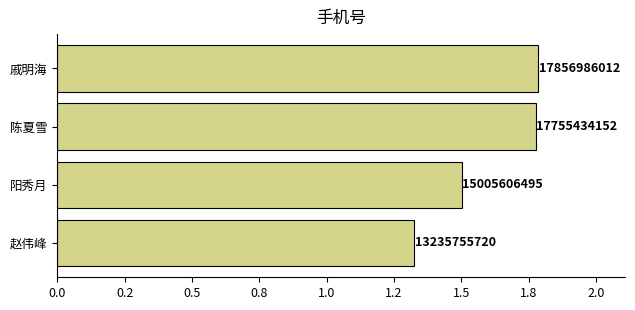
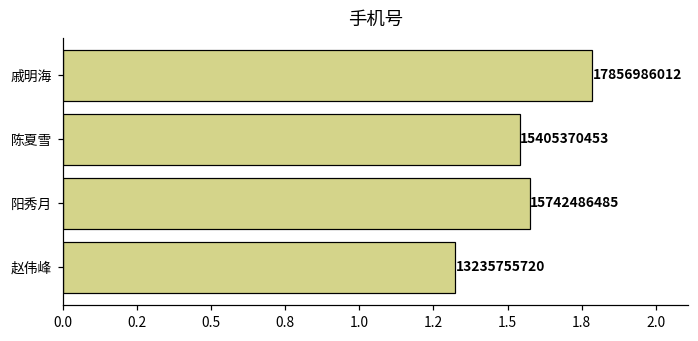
  {
    "戚明海": 17856986012,
-   "陈夏雪": 17755434152,
-   "阳秀月": 15005606495,
+   "陈夏雪": 15405370453,
+   "阳秀月": 15742486485,
    "赵伟峰": 13235755720
  }
